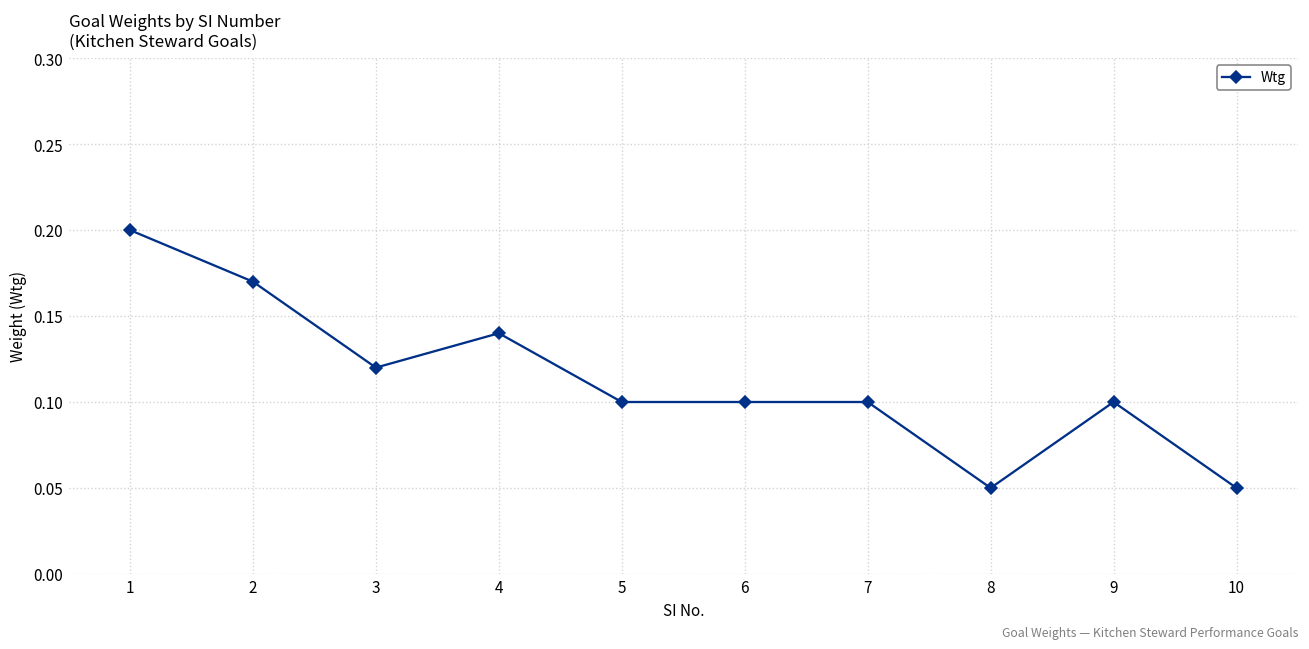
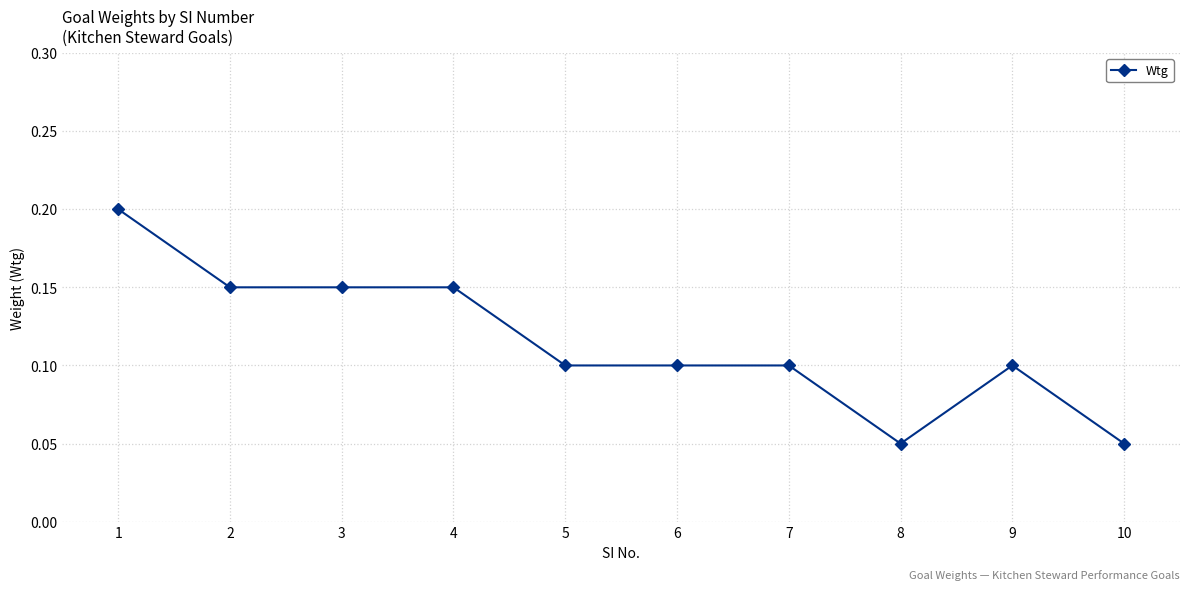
  {
    "1": 0.20,
-   "2": 0.17,
-   "3": 0.12,
-   "4": 0.14,
+   "2": 0.15,
+   "3": 0.15,
+   "4": 0.15,
    "5": 0.10,
    "6": 0.10,
    "7": 0.10,
    "8": 0.05,
    "9": 0.10,
    "10": 0.05
  }
